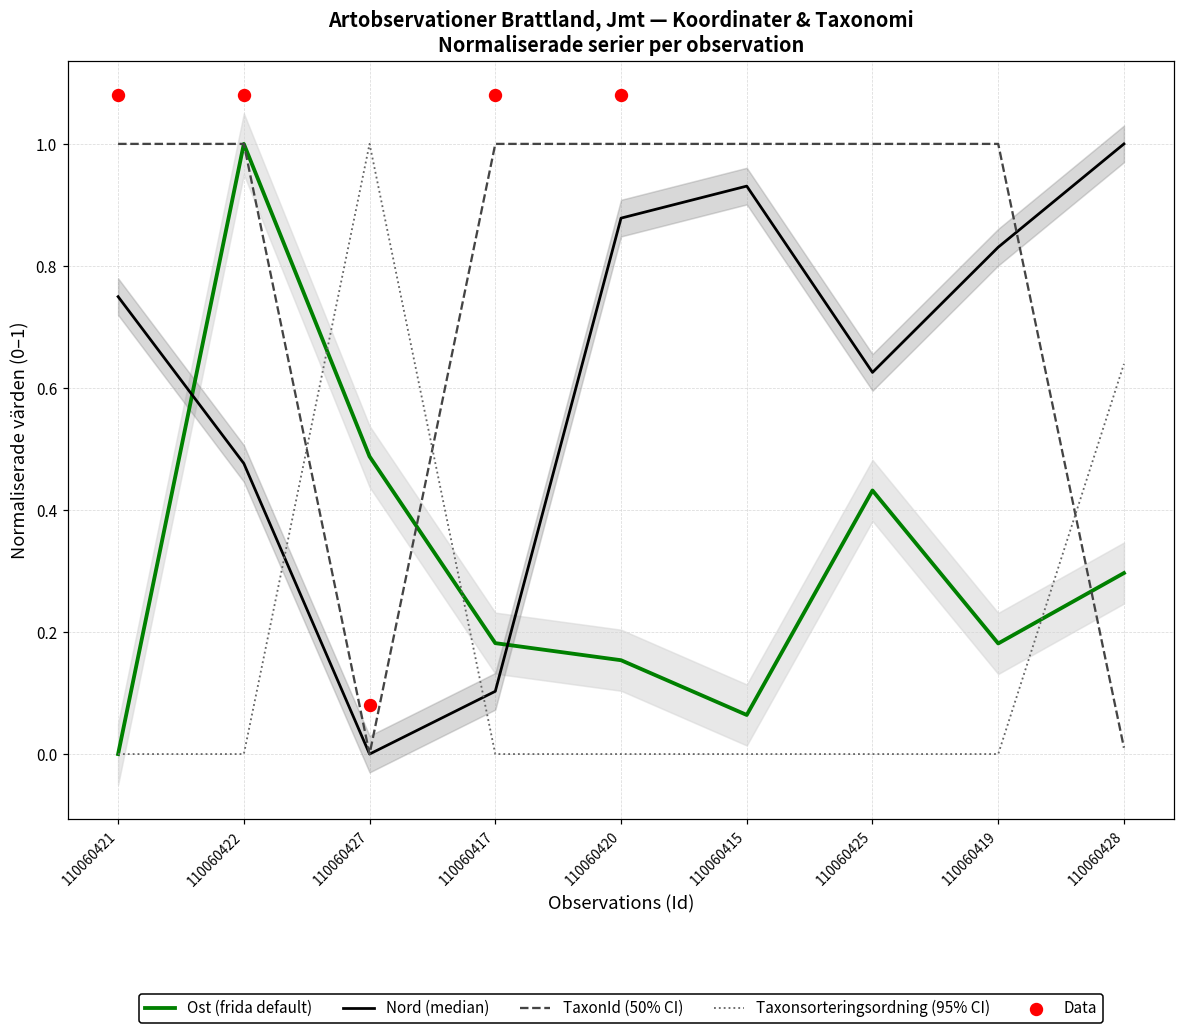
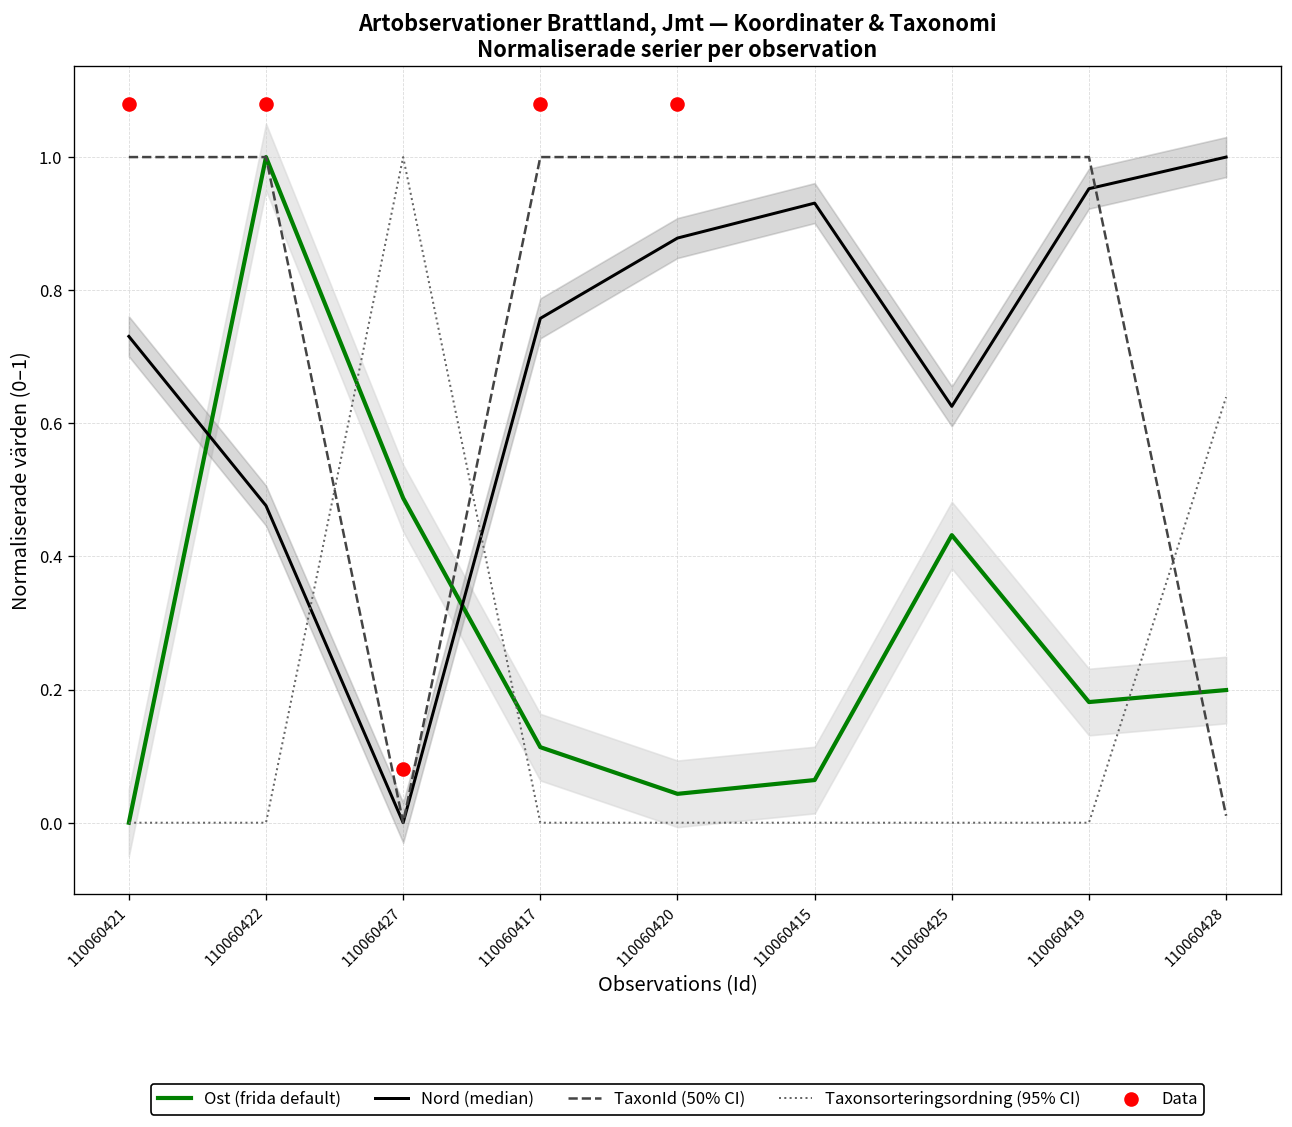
  {
    "Ost (frida default)": {
      "110060427": 0.49,
-     "110060417": 0.18,
-     "110060420": 0.15,
+     "110060417": 0.11,
+     "110060420": 0.04,
      "110060415": 0.06,
      "110060425": 0.43,
      "110060419": 0.18,
-     "110060428": 0.30
+     "110060428": 0.20
    },
    "Nord (median)": {
-     "110060421": 0.75,
+     "110060421": 0.73,
      "110060422": 0.48,
-     "110060417": 0.10,
+     "110060417": 0.76,
      "110060420": 0.88,
      "110060415": 0.93,
      "110060425": 0.63,
-     "110060419": 0.83,
+     "110060419": 0.95,
      "110060428": 1.00
    }
  }
